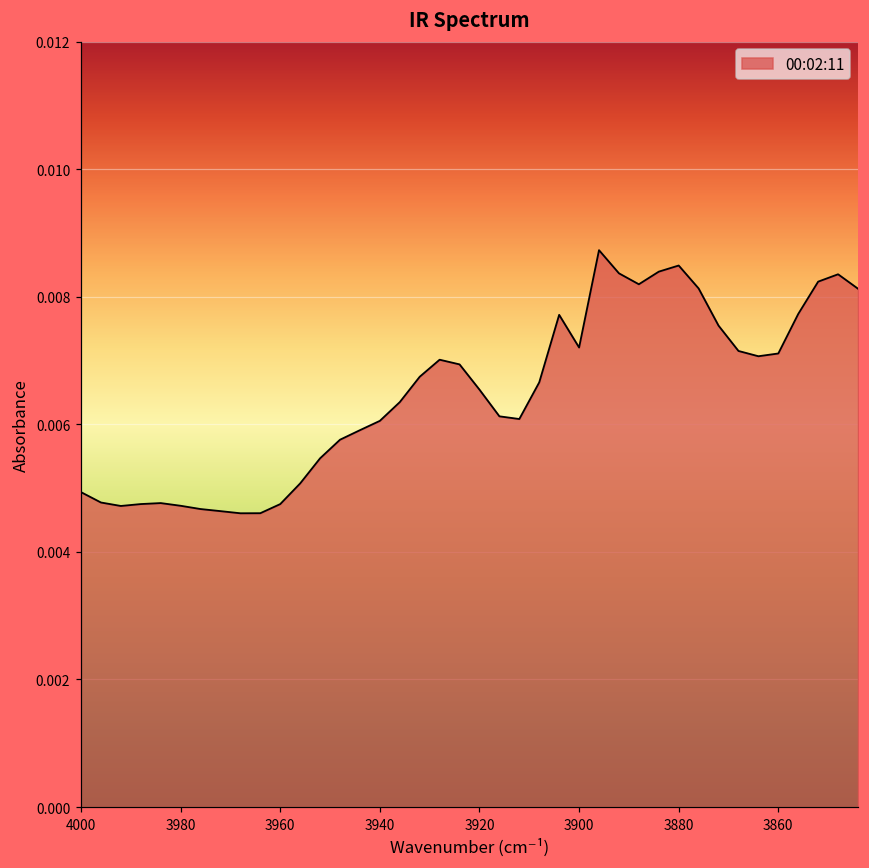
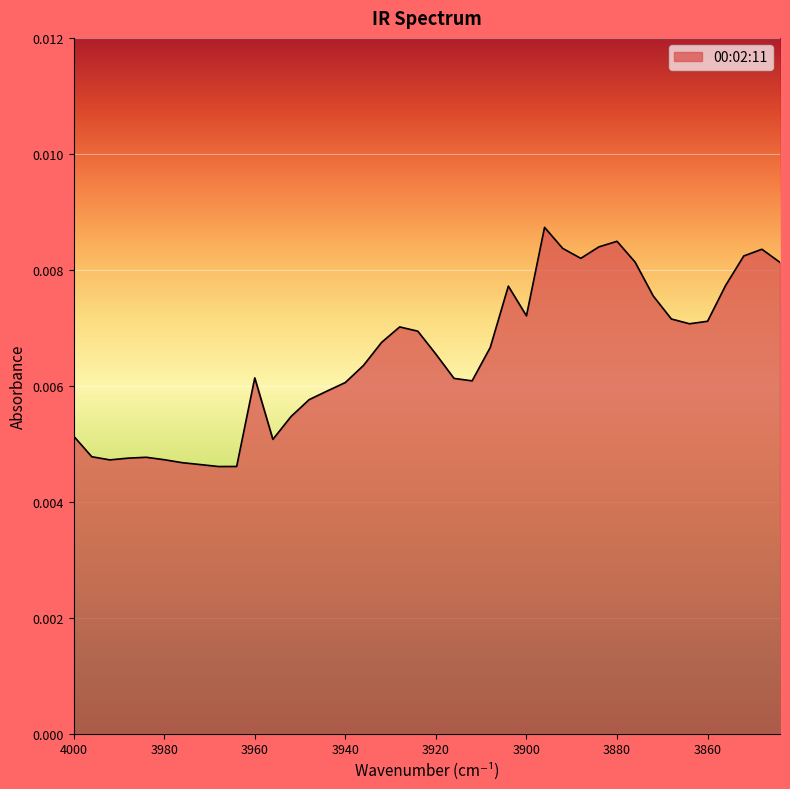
  {
-   "4000": 0.0049,
+   "4000": 0.0051,
    "3980": 0.0047,
-   "3960": 0.0048,
+   "3960": 0.0061,
    "3940": 0.0061,
    "3920": 0.0065,
    "3900": 0.0072,
    "3880": 0.0085,
    "3860": 0.0071
  }
